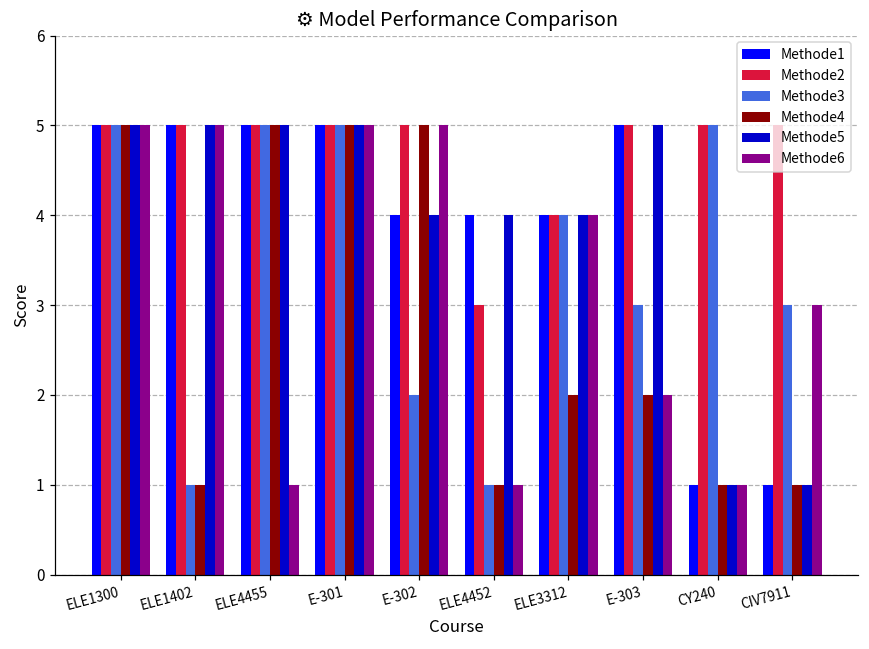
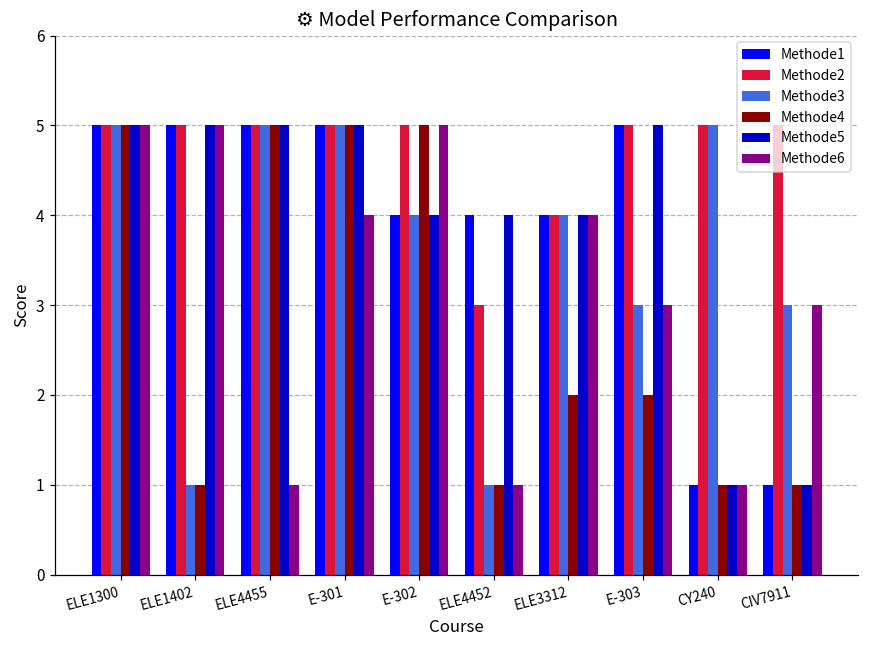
  {
    "Methode2": {
      "ELE1300": 5,
      "ELE1402": 5,
      "ELE4455": 5,
      "E-301": 5,
      "E-302": 5,
      "ELE4452": 3,
      "ELE3312": 4,
      "E-303": 5,
      "CY240": 5
    },
    "Methode3": {
      "ELE1300": 5,
      "ELE1402": 1,
      "ELE4455": 5,
      "E-301": 5,
-     "E-302": 2,
+     "E-302": 4,
      "ELE4452": 1,
      "ELE3312": 4,
      "E-303": 3,
      "CY240": 5,
      "CIV7911": 3
    },
    "Methode4": {
      "ELE1300": 5,
      "ELE1402": 1,
      "ELE4455": 5,
      "E-301": 5,
      "E-302": 5,
      "ELE4452": 1,
      "ELE3312": 2,
      "E-303": 2,
      "CY240": 1,
      "CIV7911": 1
    },
    "Methode6": {
      "ELE1300": 5,
      "ELE1402": 5,
      "ELE4455": 1,
-     "E-301": 5,
+     "E-301": 4,
      "E-302": 5,
      "ELE4452": 1,
      "ELE3312": 4,
-     "E-303": 2,
+     "E-303": 3,
      "CY240": 1,
      "CIV7911": 3
    }
  }
